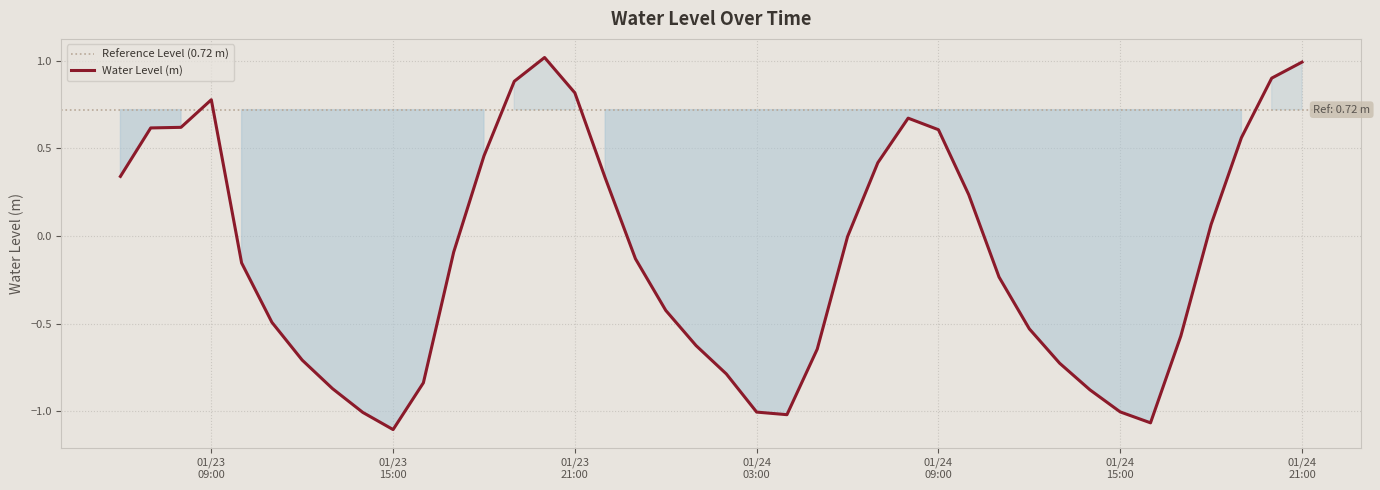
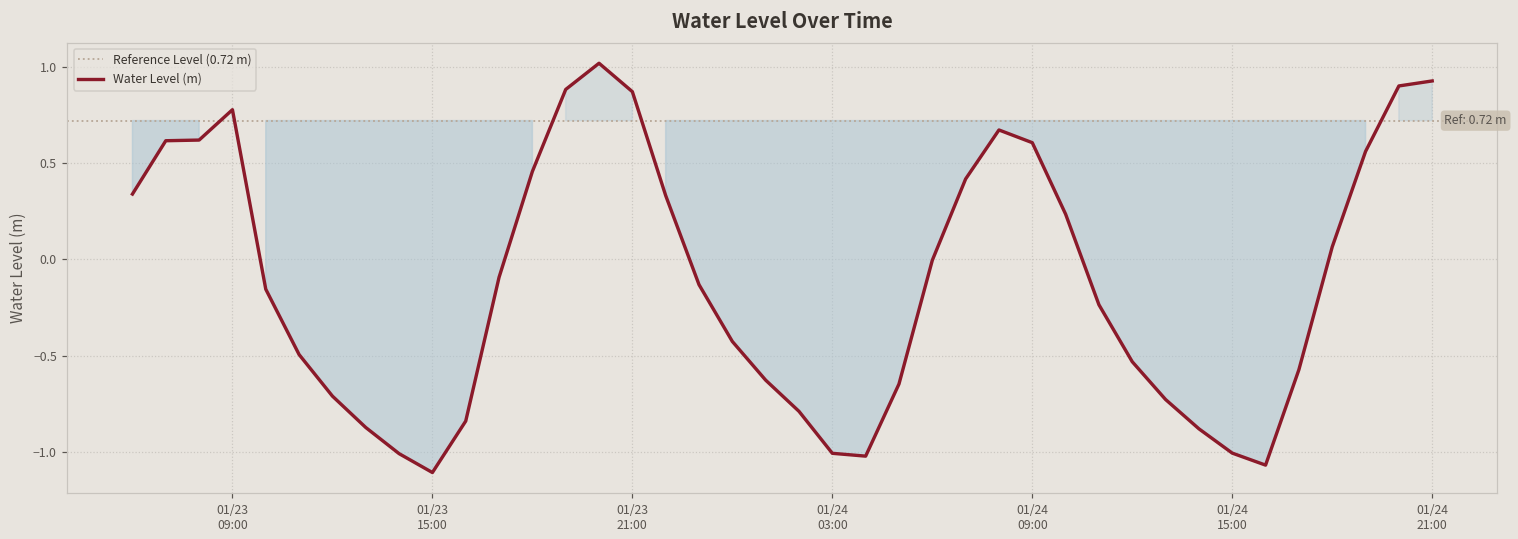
  {
    "01/23 09:00": 0.78,
    "01/23 15:00": -1.10,
-   "01/23 21:00": 0.82,
+   "01/23 21:00": 0.87,
    "01/24 03:00": -1.01,
    "01/24 09:00": 0.61,
    "01/24 15:00": -1.00,
-   "01/24 21:00": 0.99
+   "01/24 21:00": 0.93
  }
